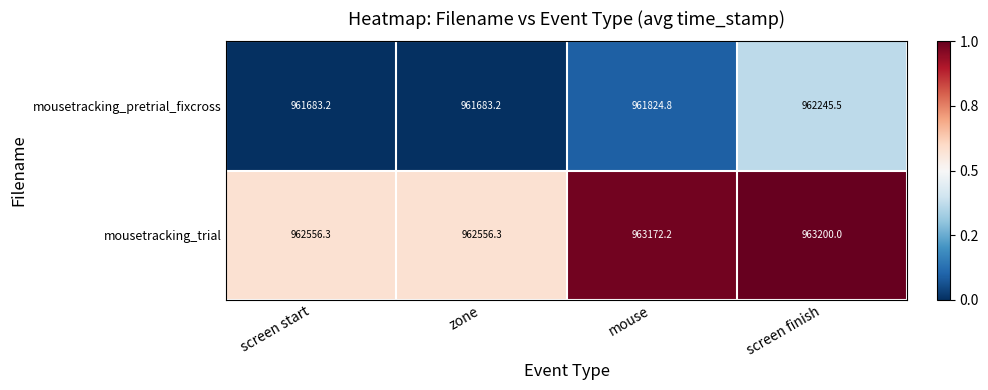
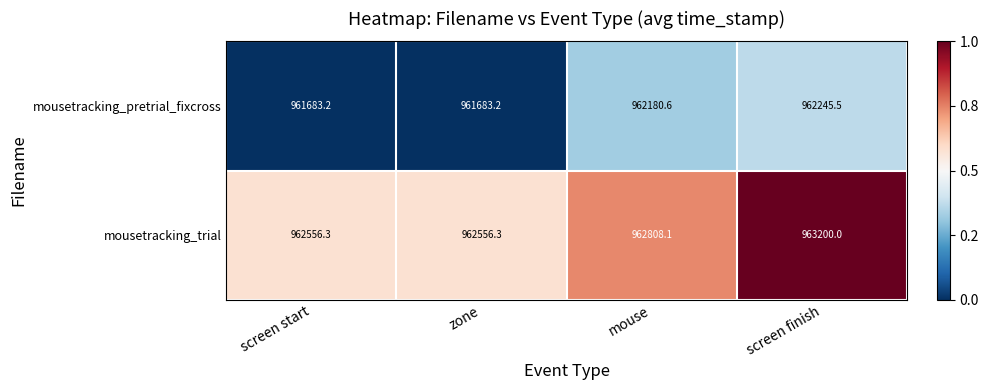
  {
    "mousetracking_pretrial_fixcross": {
      "screen start": 961683.2,
      "zone": 961683.2,
-     "mouse": 961824.8,
+     "mouse": 962180.6,
      "screen finish": 962245.5
    },
    "mousetracking_trial": {
      "screen start": 962556.3,
      "zone": 962556.3,
-     "mouse": 963172.2,
+     "mouse": 962808.1,
      "screen finish": 963200.0
    }
  }
